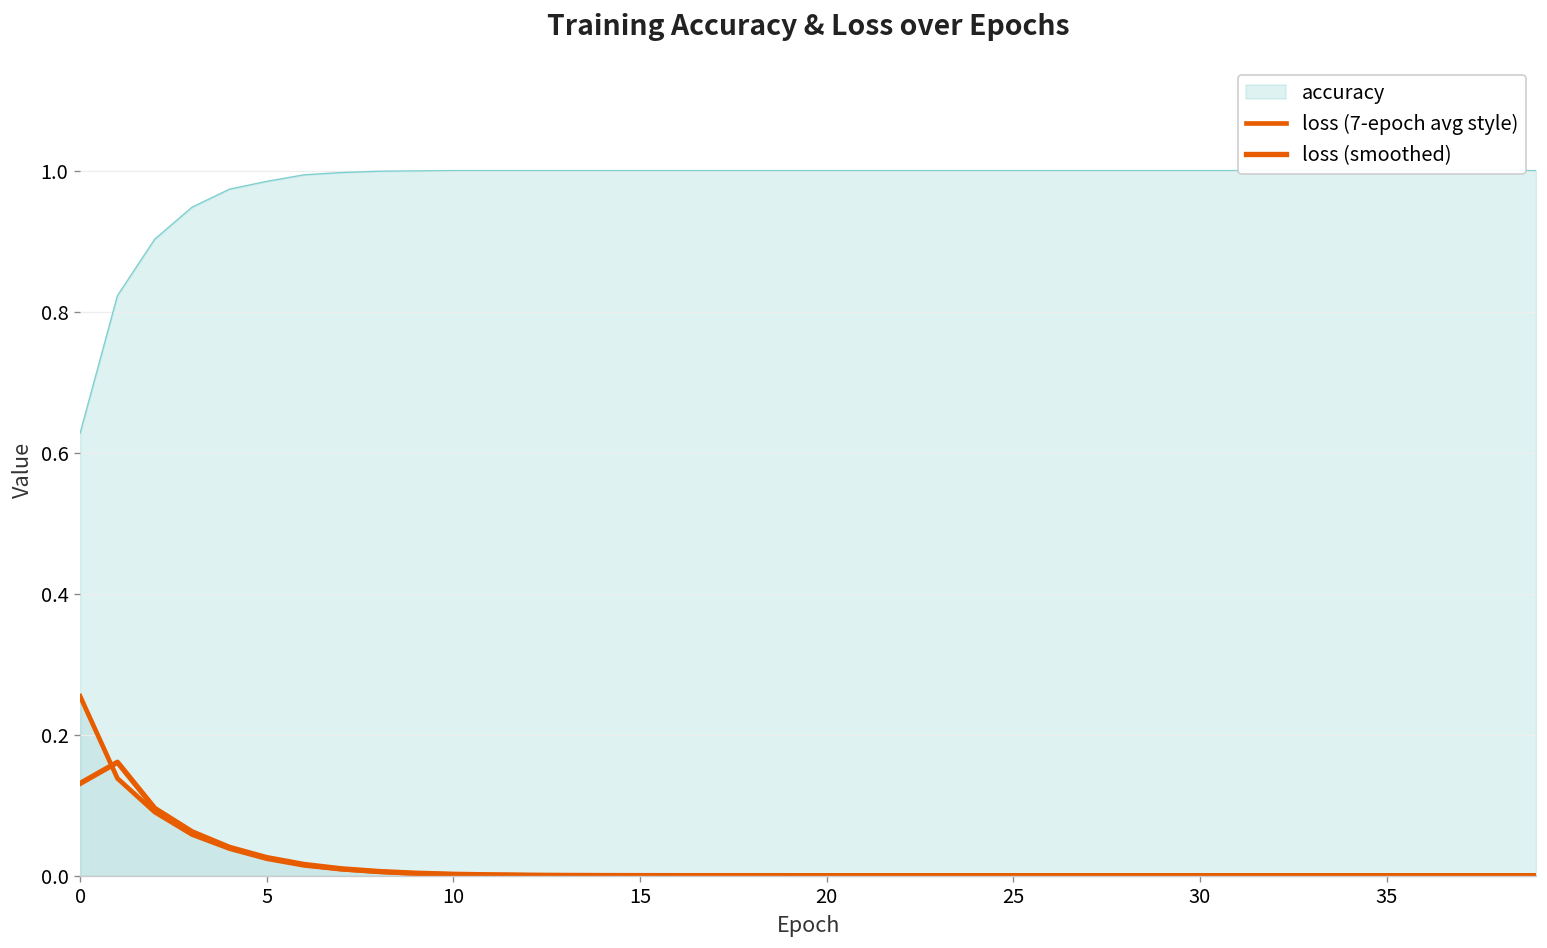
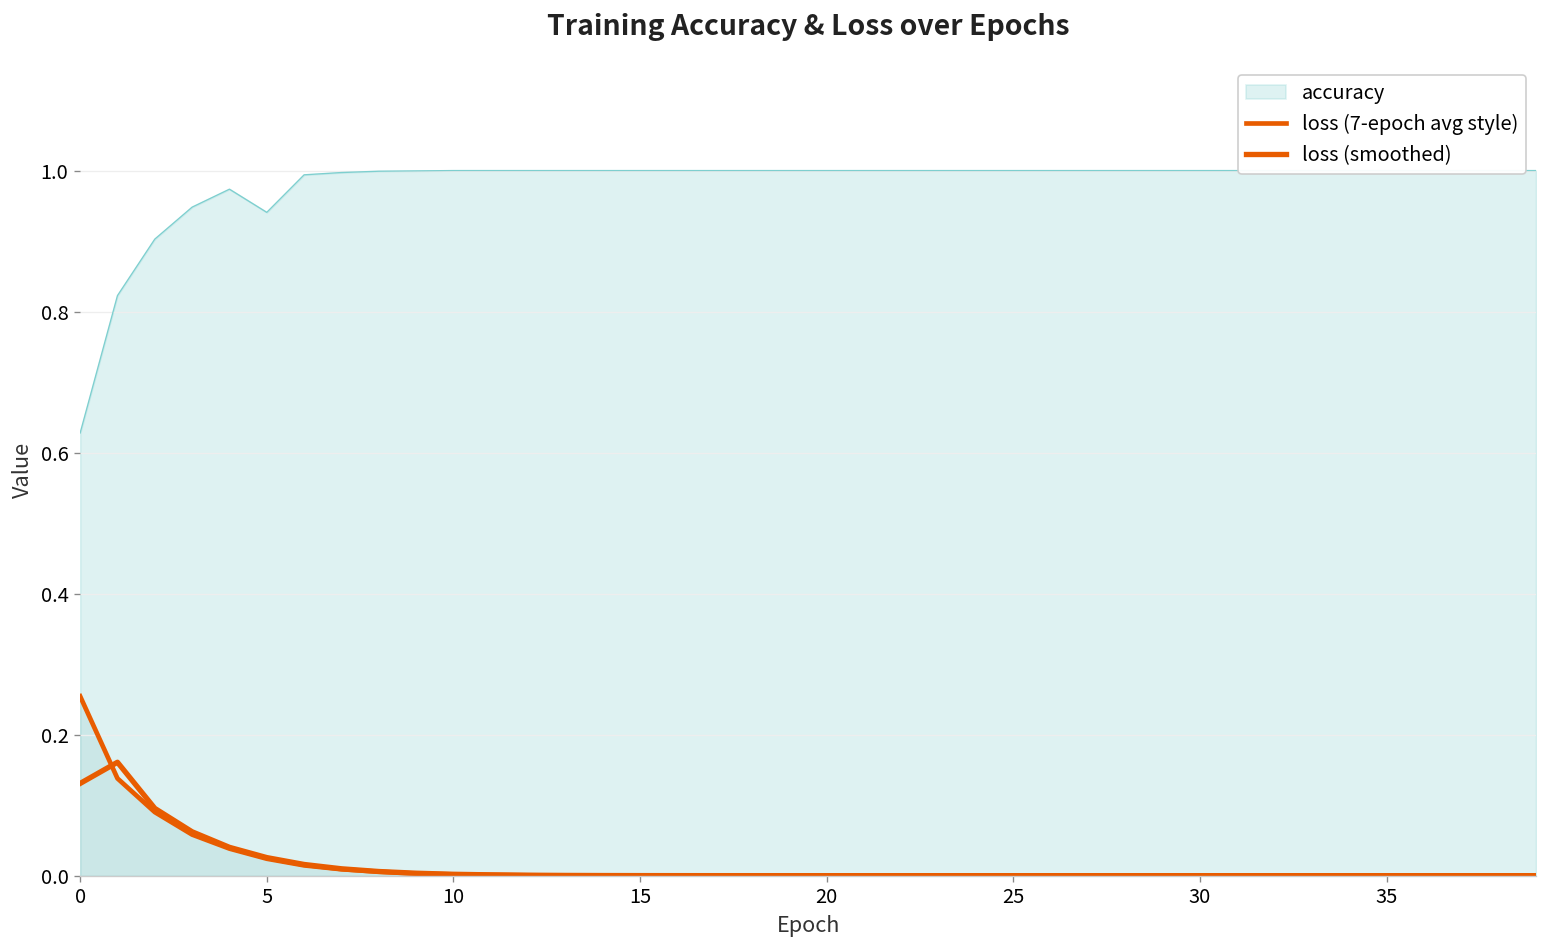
  {
    "accuracy": {
      "0": 0.63,
-     "5": 0.98,
+     "5": 0.94,
      "10": 1.00,
      "15": 1.00,
      "20": 1.00,
      "25": 1.00,
      "30": 1.00
    }
  }
